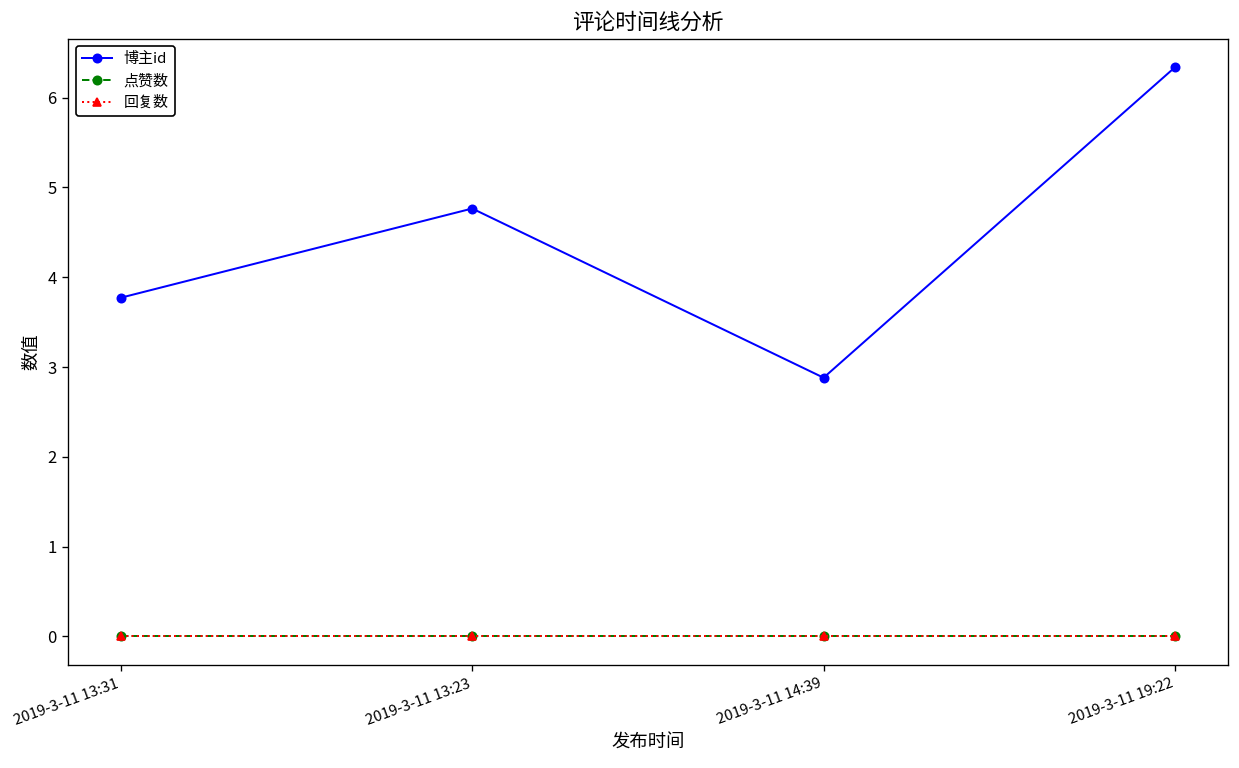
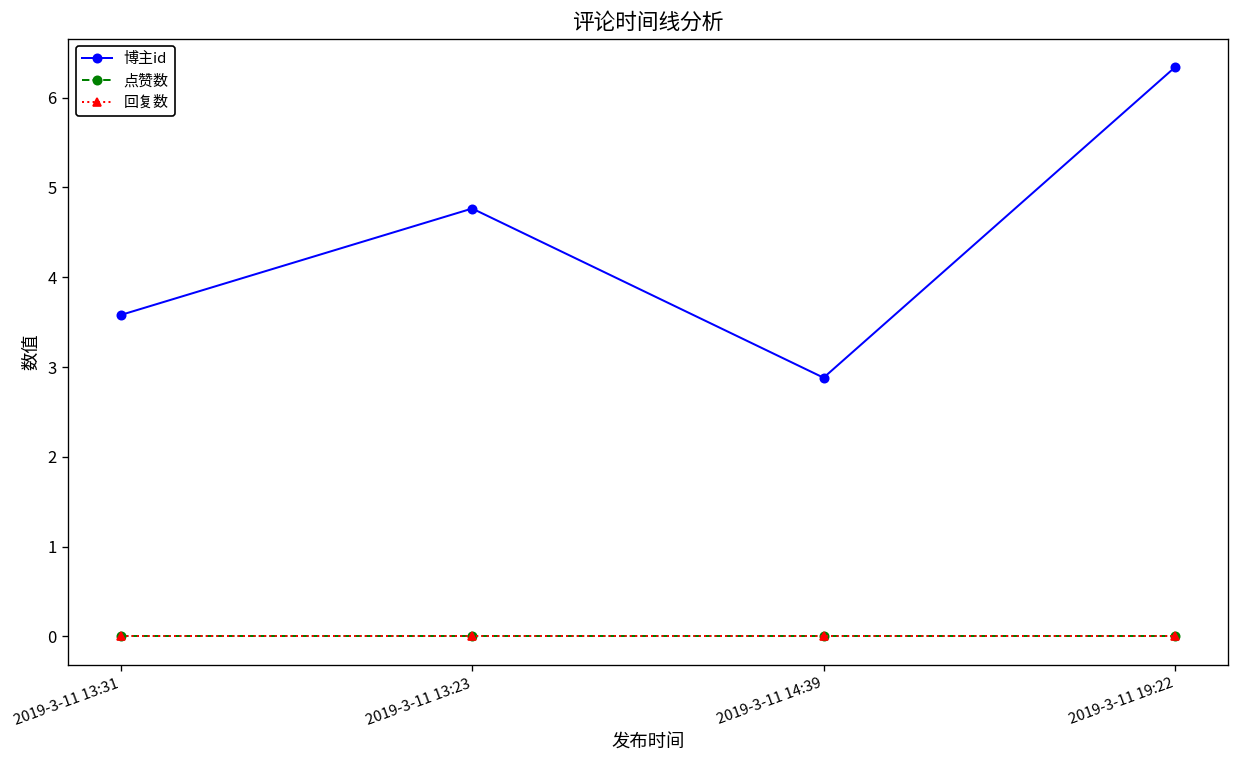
  {
    "博主id": {
-     "2019-3-11 13:31": 3.8,
+     "2019-3-11 13:31": 3.6,
      "2019-3-11 13:23": 4.8,
      "2019-3-11 14:39": 2.9,
      "2019-3-11 19:22": 6.3
    },
    "回复数": {
      "2019-3-11 13:31": 0.0,
      "2019-3-11 13:23": 0.0,
      "2019-3-11 14:39": 0.0,
      "2019-3-11 19:22": 0.0
    }
  }
